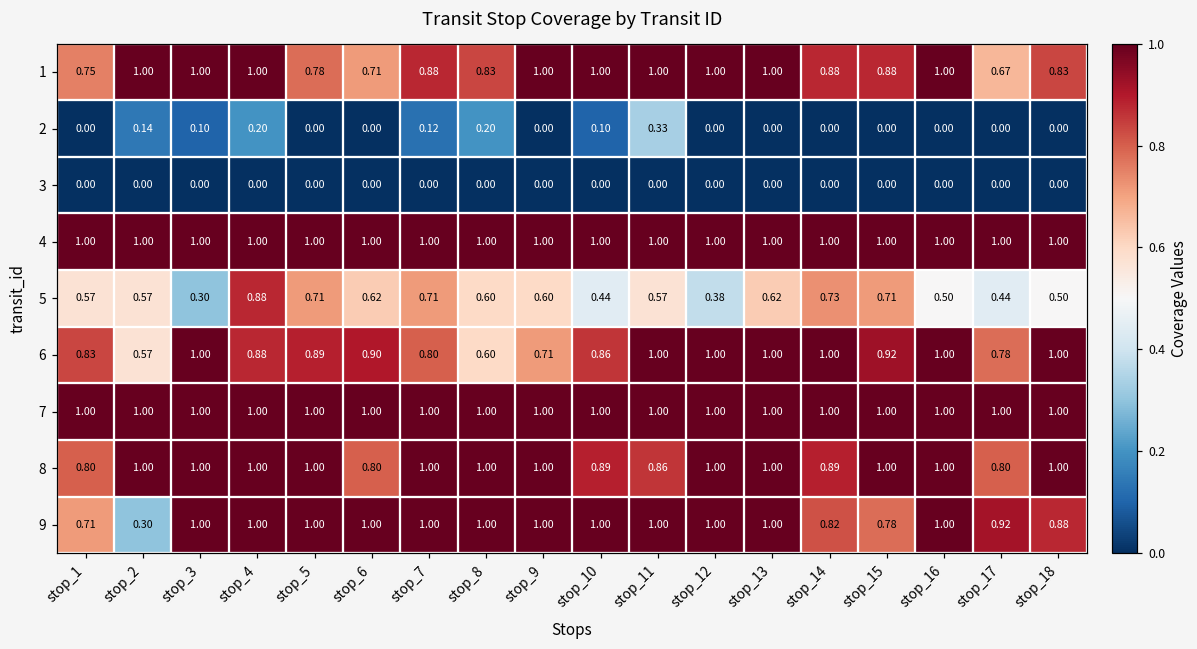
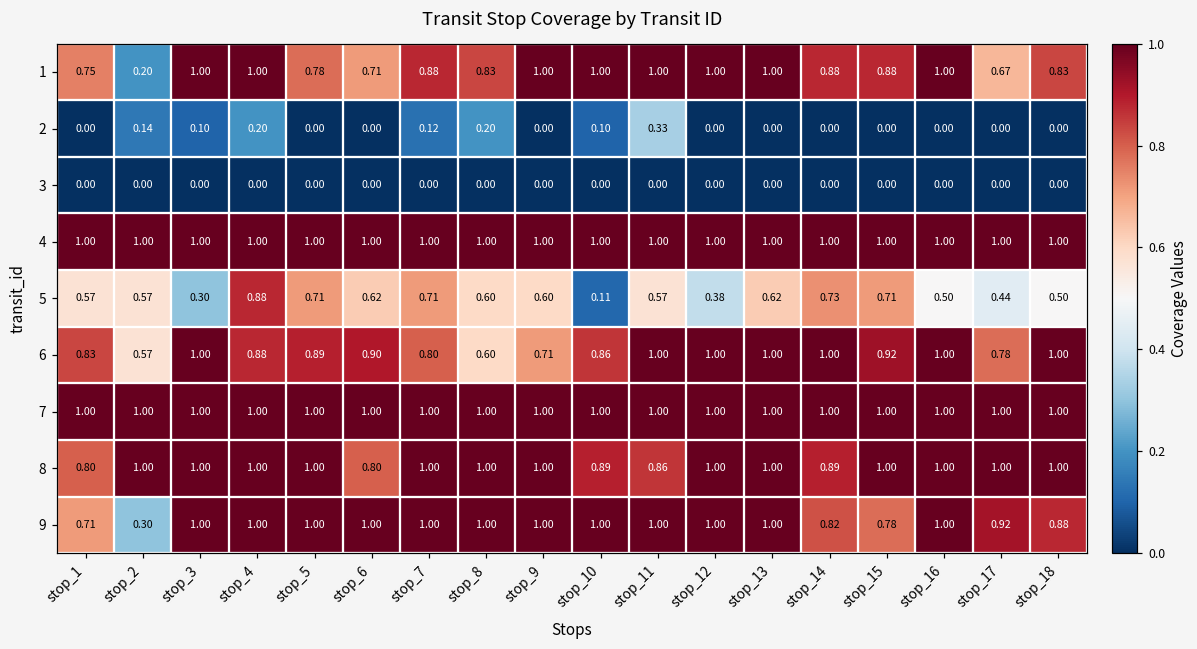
  {
    "1": {
      "stop_1": 0.75,
-     "stop_2": 1.00,
+     "stop_2": 0.20,
      "stop_3": 1.00,
      "stop_4": 1.00,
      "stop_5": 0.78,
      "stop_6": 0.71,
      "stop_7": 0.88,
      "stop_8": 0.83,
      "stop_9": 1.00,
      "stop_10": 1.00,
      "stop_11": 1.00,
      "stop_12": 1.00,
      "stop_13": 1.00,
      "stop_14": 0.88,
      "stop_15": 0.88,
      "stop_16": 1.00,
      "stop_17": 0.67,
      "stop_18": 0.83
    },
    "2": {
      "stop_1": 0.00,
      "stop_2": 0.14,
      "stop_3": 0.10,
      "stop_4": 0.20,
      "stop_5": 0.00,
      "stop_6": 0.00,
      "stop_7": 0.12,
      "stop_8": 0.20,
      "stop_9": 0.00,
      "stop_10": 0.10,
      "stop_11": 0.33,
      "stop_12": 0.00,
      "stop_13": 0.00,
      "stop_14": 0.00,
      "stop_15": 0.00,
      "stop_16": 0.00,
      "stop_17": 0.00,
      "stop_18": 0.00
    },
    "3": {
      "stop_1": 0.00,
      "stop_2": 0.00,
      "stop_3": 0.00,
      "stop_4": 0.00,
      "stop_5": 0.00,
      "stop_6": 0.00,
      "stop_7": 0.00,
      "stop_8": 0.00,
      "stop_9": 0.00,
      "stop_10": 0.00,
      "stop_11": 0.00,
      "stop_12": 0.00,
      "stop_13": 0.00,
      "stop_14": 0.00,
      "stop_15": 0.00,
      "stop_16": 0.00,
      "stop_17": 0.00,
      "stop_18": 0.00
    },
    "4": {
      "stop_1": 1.00,
      "stop_2": 1.00,
      "stop_3": 1.00,
      "stop_4": 1.00,
      "stop_5": 1.00,
      "stop_6": 1.00,
      "stop_7": 1.00,
      "stop_8": 1.00,
      "stop_9": 1.00,
      "stop_10": 1.00,
      "stop_11": 1.00,
      "stop_12": 1.00,
      "stop_13": 1.00,
      "stop_14": 1.00,
      "stop_15": 1.00,
      "stop_16": 1.00,
      "stop_17": 1.00,
      "stop_18": 1.00
    },
    "5": {
      "stop_1": 0.57,
      "stop_2": 0.57,
      "stop_3": 0.30,
      "stop_4": 0.88,
      "stop_5": 0.71,
      "stop_6": 0.62,
      "stop_7": 0.71,
      "stop_8": 0.60,
      "stop_9": 0.60,
-     "stop_10": 0.44,
+     "stop_10": 0.11,
      "stop_11": 0.57,
      "stop_12": 0.38,
      "stop_13": 0.62,
      "stop_14": 0.73,
      "stop_15": 0.71,
      "stop_16": 0.50,
      "stop_17": 0.44,
      "stop_18": 0.50
    },
    "6": {
      "stop_1": 0.83,
      "stop_2": 0.57,
      "stop_3": 1.00,
      "stop_4": 0.88,
      "stop_5": 0.89,
      "stop_6": 0.90,
      "stop_7": 0.80,
      "stop_8": 0.60,
      "stop_9": 0.71,
      "stop_10": 0.86,
      "stop_11": 1.00,
      "stop_12": 1.00,
      "stop_13": 1.00,
      "stop_14": 1.00,
      "stop_15": 0.92,
      "stop_16": 1.00,
      "stop_17": 0.78,
      "stop_18": 1.00
    },
    "7": {
      "stop_1": 1.00,
      "stop_2": 1.00,
      "stop_3": 1.00,
      "stop_4": 1.00,
      "stop_5": 1.00,
      "stop_6": 1.00,
      "stop_7": 1.00,
      "stop_8": 1.00,
      "stop_9": 1.00,
      "stop_10": 1.00,
      "stop_11": 1.00,
      "stop_12": 1.00,
      "stop_13": 1.00,
      "stop_14": 1.00,
      "stop_15": 1.00,
      "stop_16": 1.00,
      "stop_17": 1.00,
      "stop_18": 1.00
    },
    "8": {
      "stop_1": 0.80,
      "stop_2": 1.00,
      "stop_3": 1.00,
      "stop_4": 1.00,
      "stop_5": 1.00,
      "stop_6": 0.80,
      "stop_7": 1.00,
      "stop_8": 1.00,
      "stop_9": 1.00,
      "stop_10": 0.89,
      "stop_11": 0.86,
      "stop_12": 1.00,
      "stop_13": 1.00,
      "stop_14": 0.89,
      "stop_15": 1.00,
      "stop_16": 1.00,
-     "stop_17": 0.80,
+     "stop_17": 1.00,
      "stop_18": 1.00
    },
    "9": {
      "stop_1": 0.71,
      "stop_2": 0.30,
      "stop_3": 1.00,
      "stop_4": 1.00,
      "stop_5": 1.00,
      "stop_6": 1.00,
      "stop_7": 1.00,
      "stop_8": 1.00,
      "stop_9": 1.00,
      "stop_10": 1.00,
      "stop_11": 1.00,
      "stop_12": 1.00,
      "stop_13": 1.00,
      "stop_14": 0.82,
      "stop_15": 0.78,
      "stop_16": 1.00,
      "stop_17": 0.92,
      "stop_18": 0.88
    }
  }
